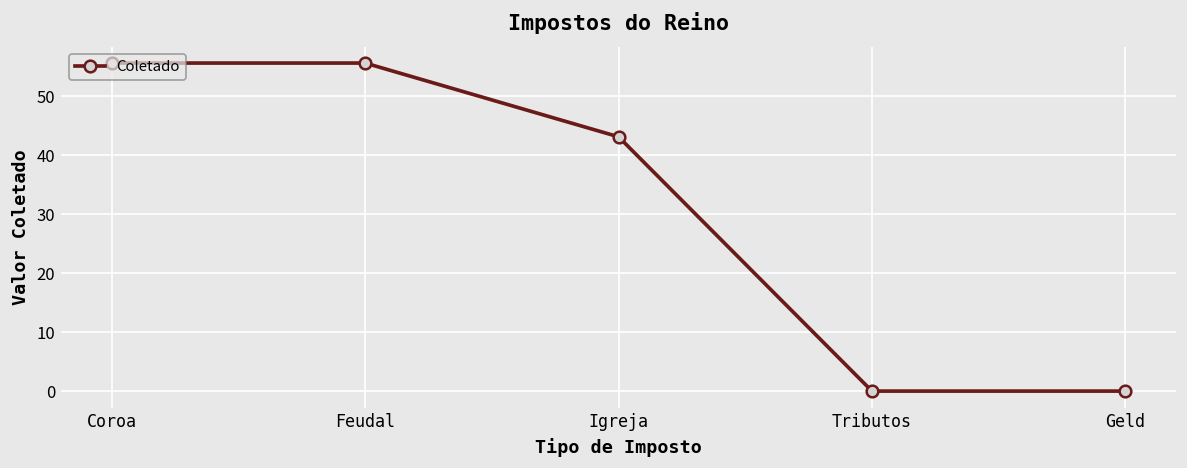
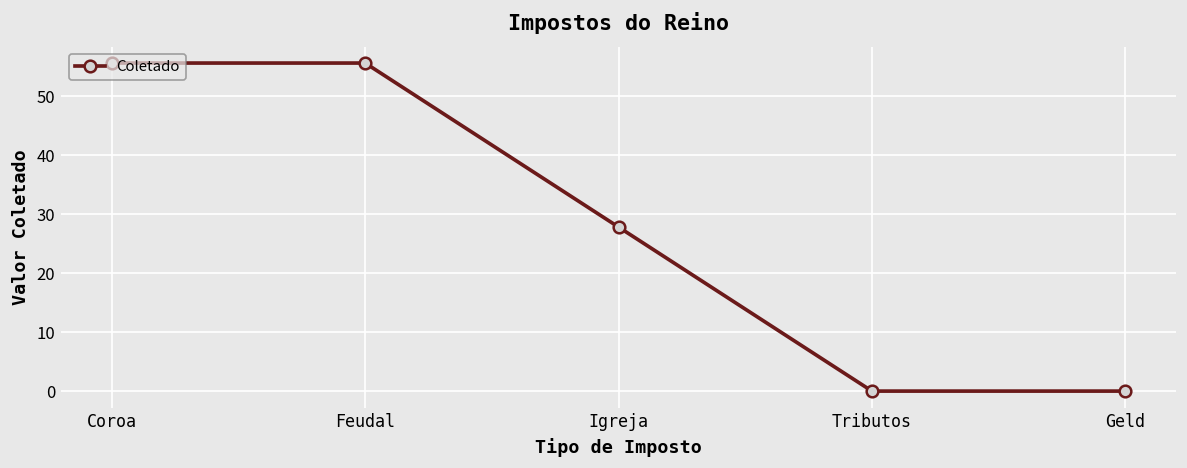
  {
    "Feudal": 56,
-   "Igreja": 43,
+   "Igreja": 28,
    "Tributos": 0,
    "Geld": 0
  }
